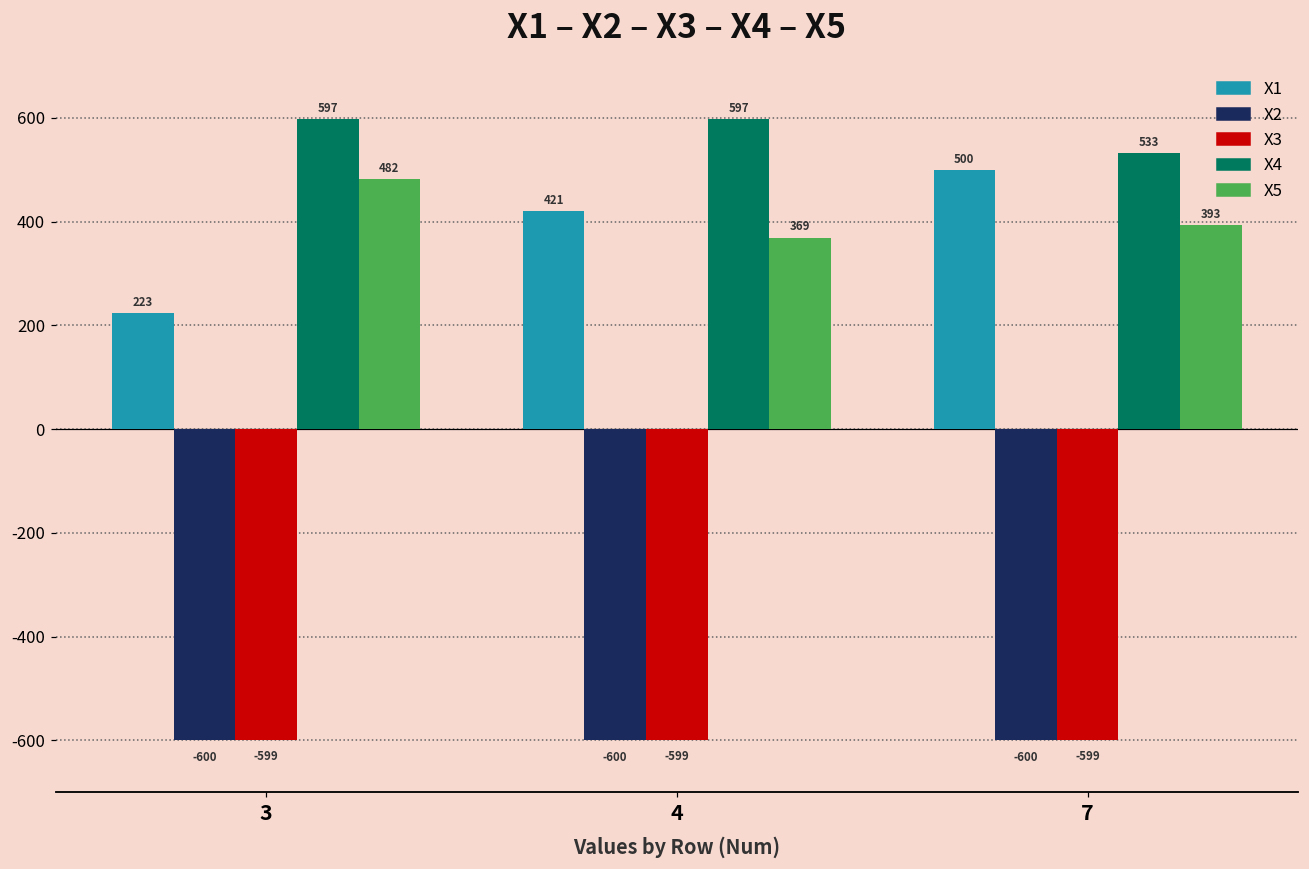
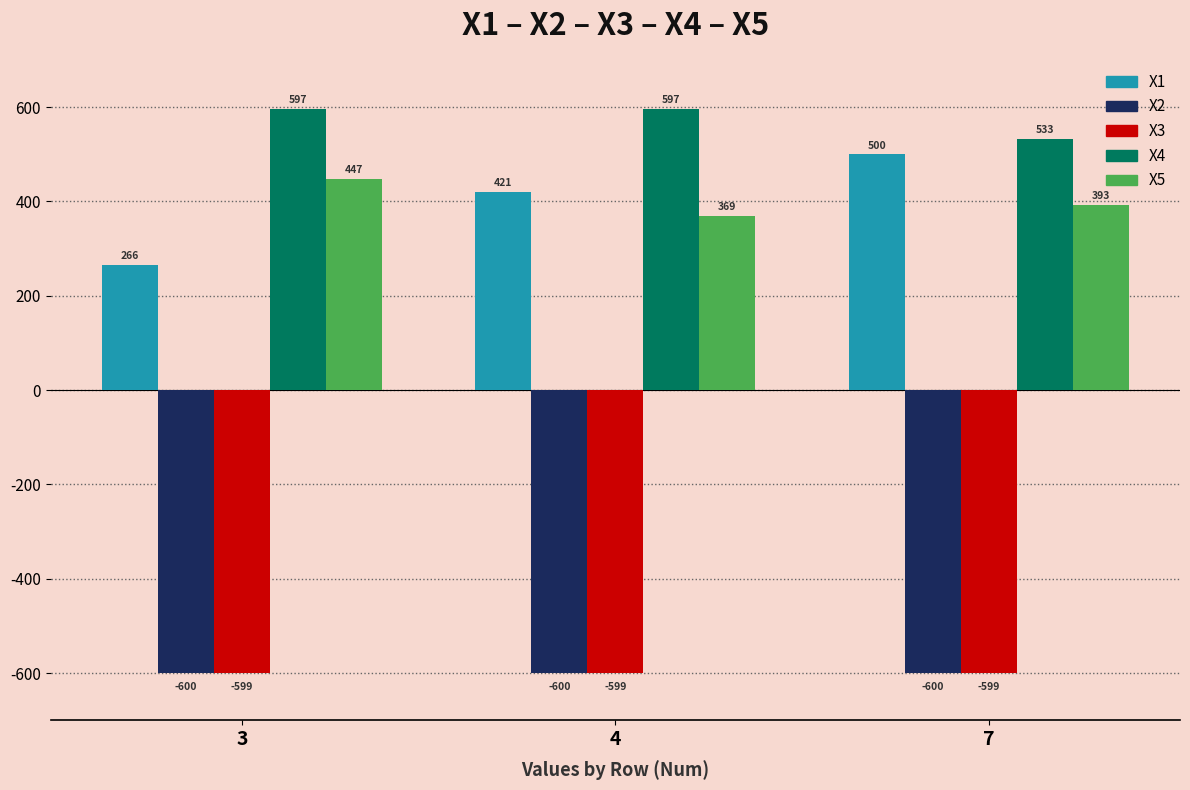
  {
    "X1": {
-     "3": 223,
+     "3": 266,
      "4": 421,
      "7": 500
    },
    "X2": {
      "3": -600,
      "4": -600,
      "7": -600
    },
    "X3": {
      "3": -599,
      "4": -599,
      "7": -599
    },
    "X4": {
      "3": 597,
      "4": 597,
      "7": 533
    },
    "X5": {
-     "3": 482,
+     "3": 447,
      "4": 369,
      "7": 393
    }
  }
